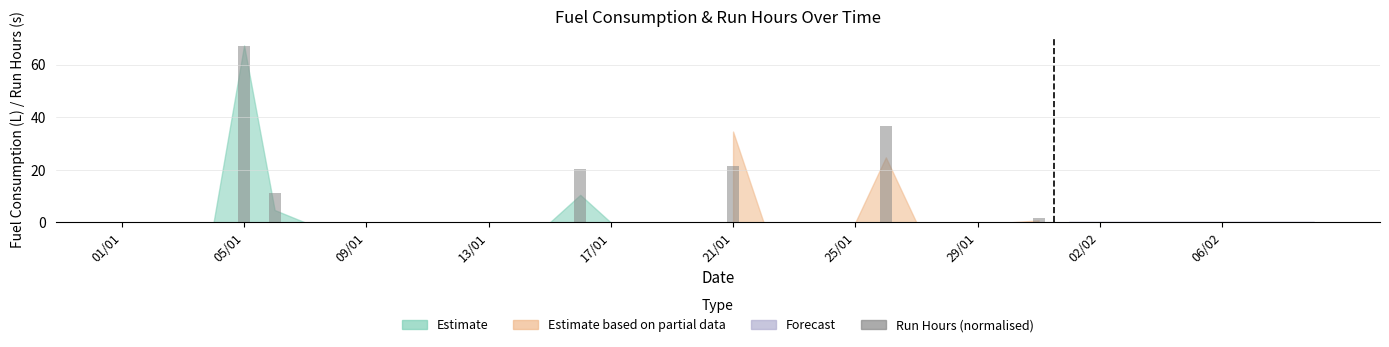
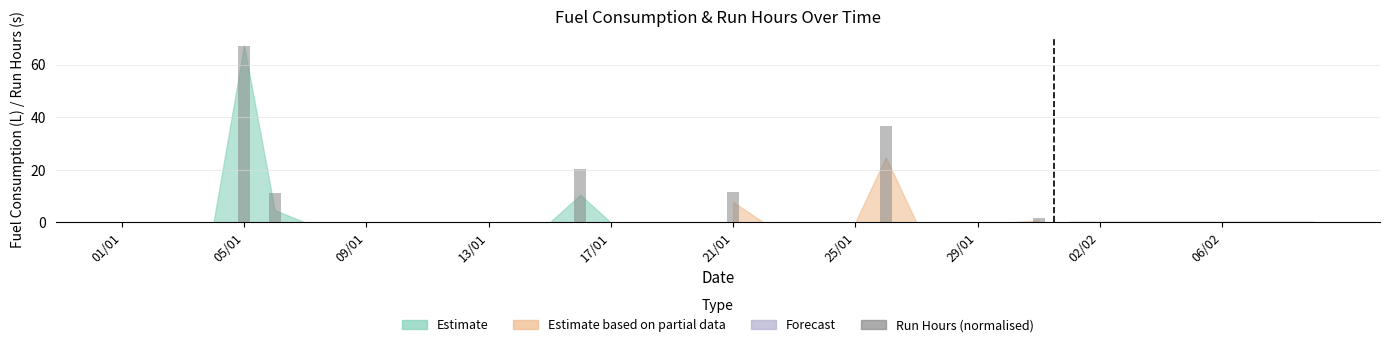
  {
    "Run Hours (normalised)": {
      "01/01": 0,
      "05/01": 67,
      "09/01": 0,
      "13/01": 0,
      "17/01": 0,
-     "21/01": 21,
+     "21/01": 12,
      "25/01": 0,
      "29/01": 0,
      "02/02": 0,
      "06/02": 0
    },
    "Estimate based on partial data": {
-     "21/01": 35,
+     "21/01": 8,
      "25/01": 0,
      "29/01": 0
    }
  }
